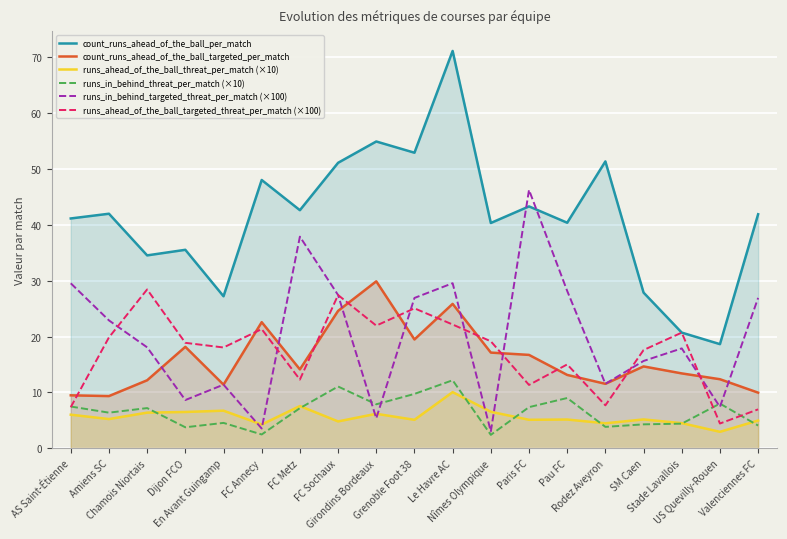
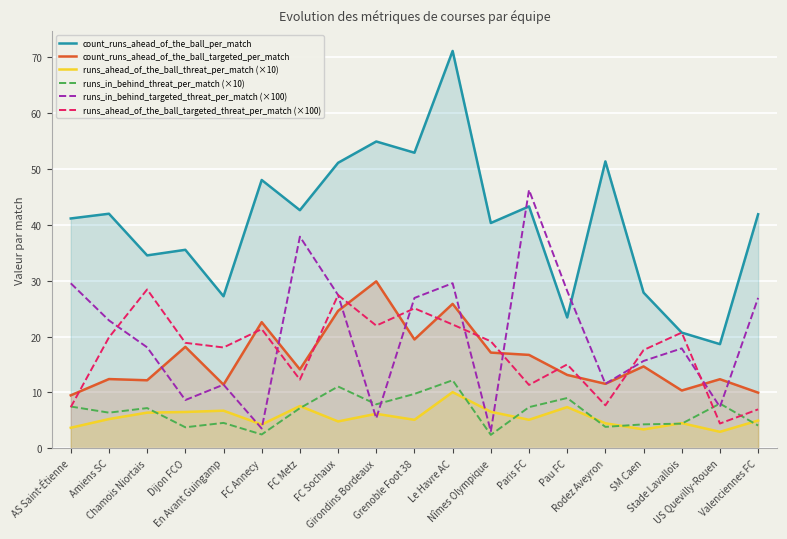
  {
    "count_runs_ahead_of_the_ball_per_match": {
      "AS Saint-Étienne": 41,
      "Amiens SC": 42,
      "Chamois Niortais": 35,
      "Dijon FCO": 36,
      "En Avant Guingamp": 27,
      "FC Annecy": 48,
      "FC Metz": 43,
      "FC Sochaux": 51,
      "Girondins Bordeaux": 55,
      "Grenoble Foot 38": 53,
      "Le Havre AC": 71,
      "Nîmes Olympique": 40,
      "Paris FC": 43,
-     "Pau FC": 40,
+     "Pau FC": 23,
      "Rodez Aveyron": 51,
      "SM Caen": 28,
      "US Quevilly-Rouen": 19,
      "Valenciennes FC": 42
    },
    "count_runs_ahead_of_the_ball_targeted_per_match": {
      "AS Saint-Étienne": 9,
-     "Amiens SC": 9,
+     "Amiens SC": 12,
      "Chamois Niortais": 12,
      "Dijon FCO": 18,
      "FC Annecy": 23,
      "FC Metz": 14,
      "FC Sochaux": 25,
      "Girondins Bordeaux": 30,
      "Grenoble Foot 38": 19,
      "Le Havre AC": 26,
      "Nîmes Olympique": 17,
      "Paris FC": 17,
      "Pau FC": 13,
      "SM Caen": 15,
-     "Stade Lavallois": 13,
+     "Stade Lavallois": 10,
      "US Quevilly-Rouen": 12,
      "Valenciennes FC": 10
    },
    "runs_ahead_of_the_ball_threat_per_match (×10)": {
-     "AS Saint-Étienne": 6,
+     "AS Saint-Étienne": 4,
      "Amiens SC": 5,
      "Chamois Niortais": 6,
      "Dijon FCO": 7,
      "En Avant Guingamp": 7,
      "FC Annecy": 4,
      "FC Sochaux": 5,
      "Girondins Bordeaux": 6,
      "Grenoble Foot 38": 5,
      "Le Havre AC": 10,
      "Nîmes Olympique": 7,
      "Paris FC": 5,
-     "Pau FC": 5,
+     "Pau FC": 7,
      "Rodez Aveyron": 4,
-     "SM Caen": 5,
+     "SM Caen": 3,
      "US Quevilly-Rouen": 3,
      "Valenciennes FC": 5
    },
    "runs_in_behind_threat_per_match (×10)": {
      "Amiens SC": 6,
      "Chamois Niortais": 7,
      "Dijon FCO": 4,
      "En Avant Guingamp": 5,
      "FC Annecy": 2,
      "FC Sochaux": 11,
      "Girondins Bordeaux": 8,
      "Grenoble Foot 38": 10,
      "Le Havre AC": 12,
      "Nîmes Olympique": 2,
      "Paris FC": 7,
      "Pau FC": 9,
      "Rodez Aveyron": 4,
      "SM Caen": 4,
      "US Quevilly-Rouen": 8,
      "Valenciennes FC": 4
    },
    "runs_in_behind_targeted_threat_per_match (×100)": {
      "AS Saint-Étienne": 30,
      "Amiens SC": 23,
      "Chamois Niortais": 18,
      "Dijon FCO": 9,
      "FC Annecy": 4,
      "FC Metz": 38,
      "Girondins Bordeaux": 5,
      "Grenoble Foot 38": 27,
      "Le Havre AC": 30,
      "Nîmes Olympique": 3,
      "Paris FC": 46,
      "Pau FC": 28,
      "SM Caen": 16,
      "Stade Lavallois": 18,
      "US Quevilly-Rouen": 7,
      "Valenciennes FC": 27
    },
    "runs_ahead_of_the_ball_targeted_threat_per_match (×100)": {
      "Amiens SC": 20,
      "Chamois Niortais": 28,
      "Dijon FCO": 19,
      "En Avant Guingamp": 18,
      "FC Annecy": 21,
      "FC Metz": 12,
      "Girondins Bordeaux": 22,
      "Grenoble Foot 38": 25,
      "Le Havre AC": 22,
      "Nîmes Olympique": 19,
      "Paris FC": 11,
      "Pau FC": 15,
      "Rodez Aveyron": 8,
      "SM Caen": 18,
      "US Quevilly-Rouen": 4,
      "Valenciennes FC": 7
    }
  }
